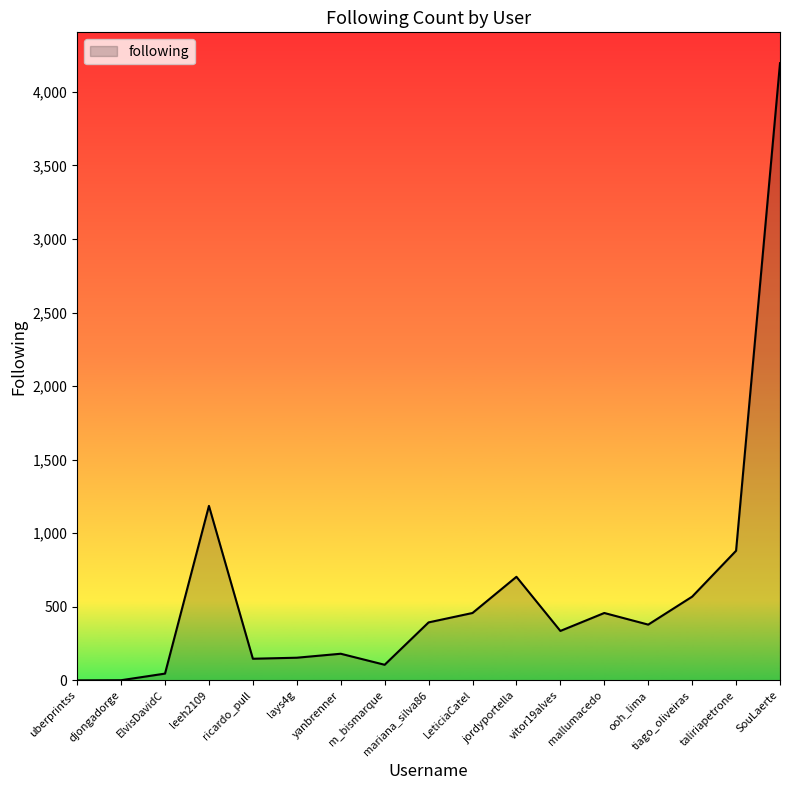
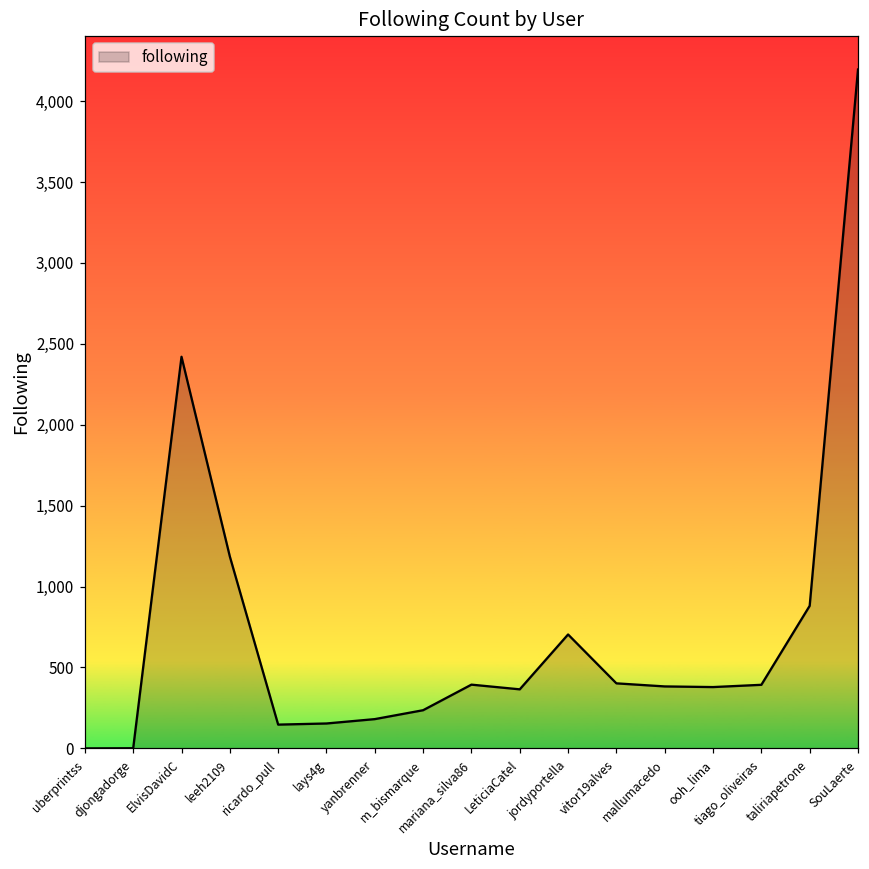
  {
    "uberprintss": "0",
    "djongadorge": "0",
-   "ElvisDavidC": "50",
+   "ElvisDavidC": "2,420",
    "leeh2109": "1,190",
    "ricardo_pull": "150",
    "lays4g": "150",
    "yanbrenner": "180",
-   "m_bismarque": "110",
+   "m_bismarque": "240",
    "mariana_silva86": "390",
-   "LeticiaCatel": "460",
+   "LeticiaCatel": "370",
    "jordyportella": "700",
-   "vitor19alves": "340",
-   "mallumacedo": "460",
+   "vitor19alves": "400",
+   "mallumacedo": "380",
    "ooh_lima": "380",
-   "tiago_oliveiras": "570",
+   "tiago_oliveiras": "390",
    "taliriapetrone": "880",
    "SouLaerte": "4,200"
  }
